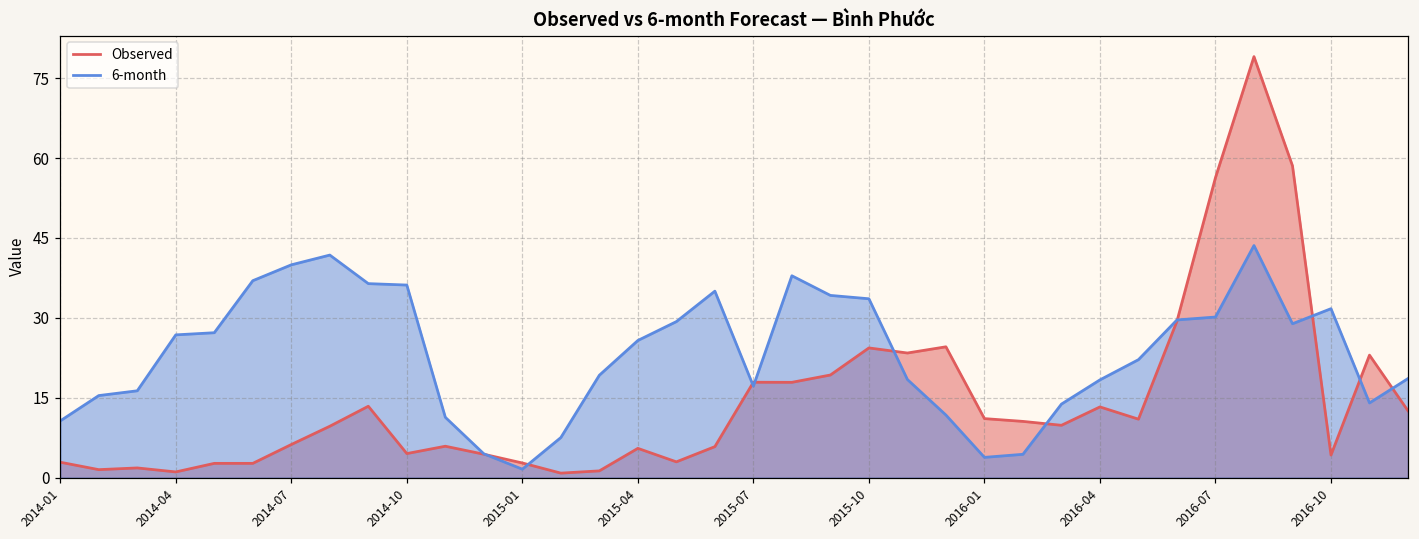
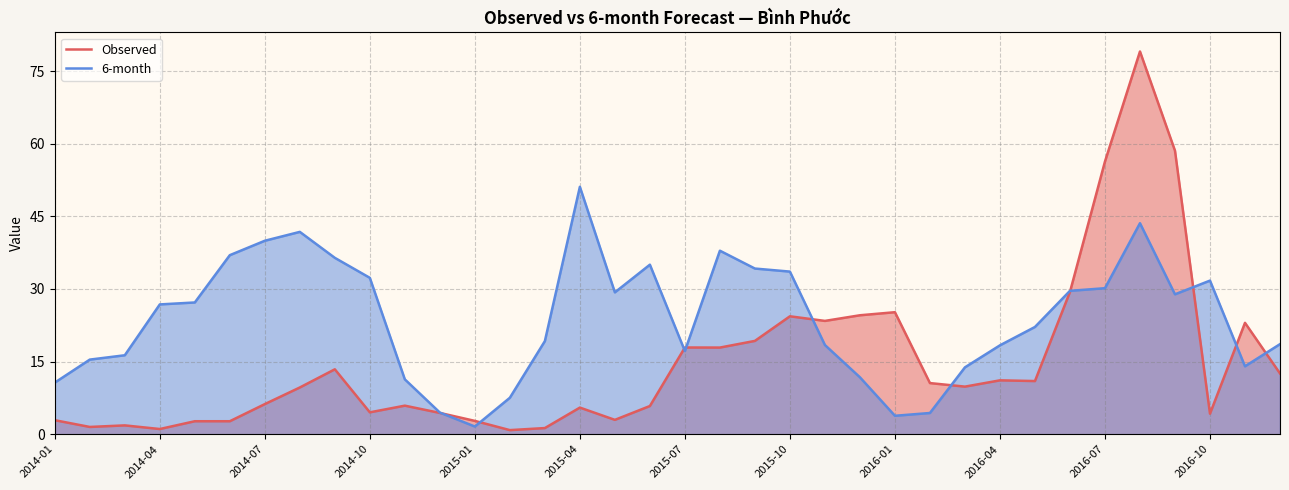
  {
    "Observed": {
      "2014-01": 3,
      "2014-04": 1,
      "2014-07": 6,
      "2014-10": 5,
      "2015-01": 3,
      "2015-04": 5,
      "2015-07": 18,
      "2015-10": 24,
-     "2016-01": 11,
-     "2016-04": 13,
+     "2016-01": 25,
+     "2016-04": 11,
      "2016-07": 56,
      "2016-10": 4
    },
    "6-month": {
      "2014-01": 11,
      "2014-04": 27,
      "2014-07": 40,
-     "2014-10": 36,
+     "2014-10": 32,
      "2015-01": 2,
-     "2015-04": 26,
+     "2015-04": 51,
      "2015-07": 17,
      "2015-10": 34,
      "2016-01": 4,
      "2016-04": 18,
      "2016-07": 30,
      "2016-10": 32
    }
  }
